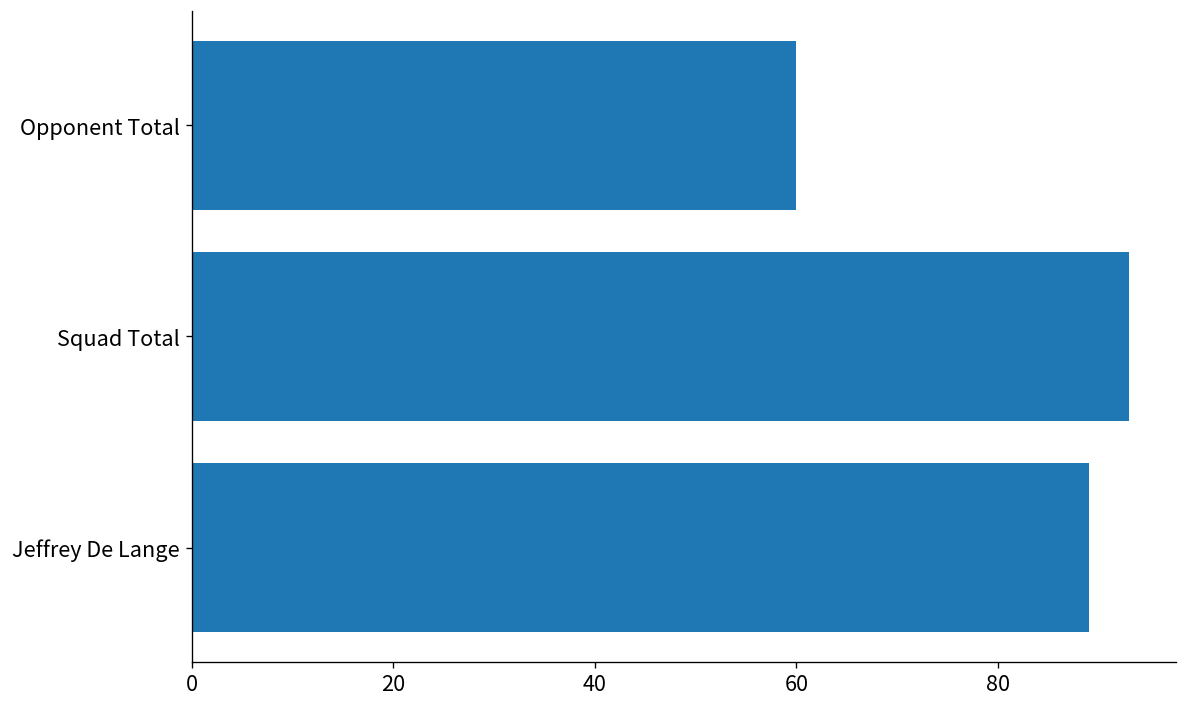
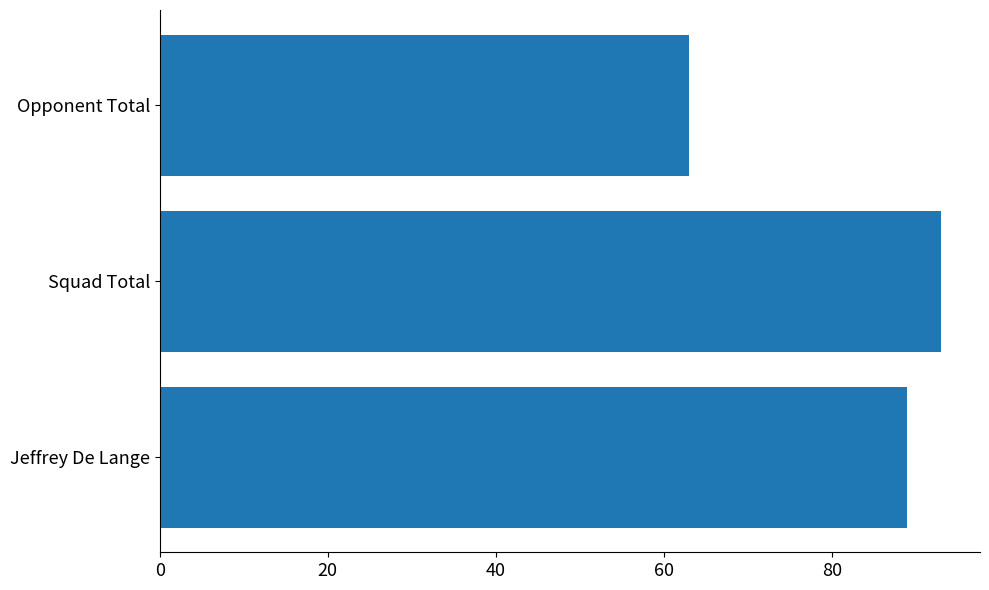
  {
-   "Opponent Total": 60,
+   "Opponent Total": 63,
    "Squad Total": 93,
    "Jeffrey De Lange": 89
  }
